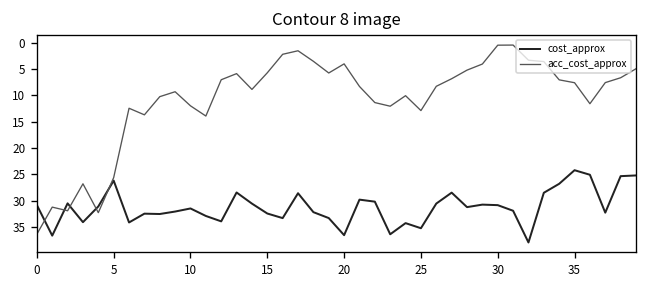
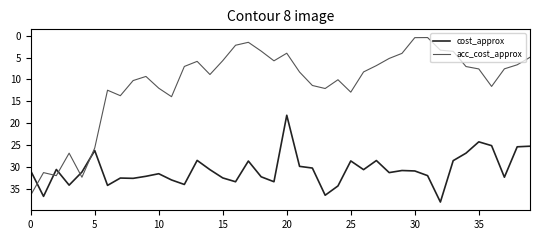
  {
    "cost_approx": {
      "0": 31,
      "10": 31,
      "15": 32,
-     "20": 37,
-     "25": 35,
+     "20": 18,
+     "25": 29,
      "30": 31,
      "35": 24
    },
    "acc_cost_approx": {
      "0": 36,
      "10": 12,
      "15": 6,
      "20": 4,
      "25": 13,
      "30": 0,
      "35": 8
    }
  }
